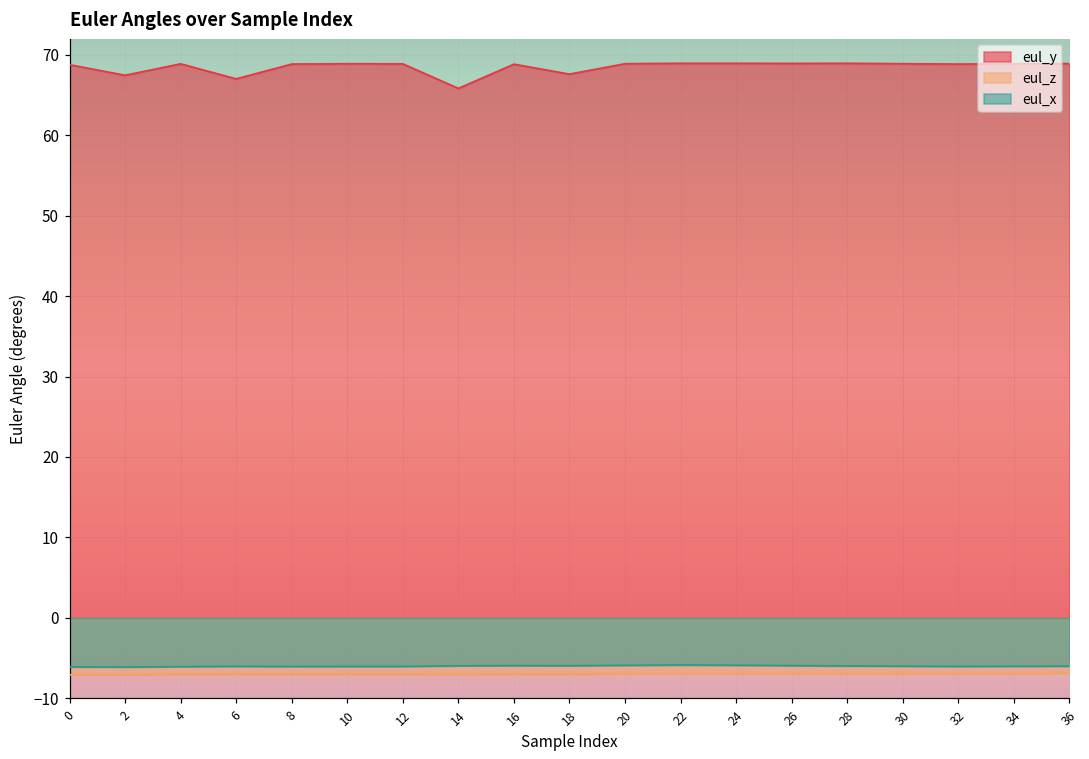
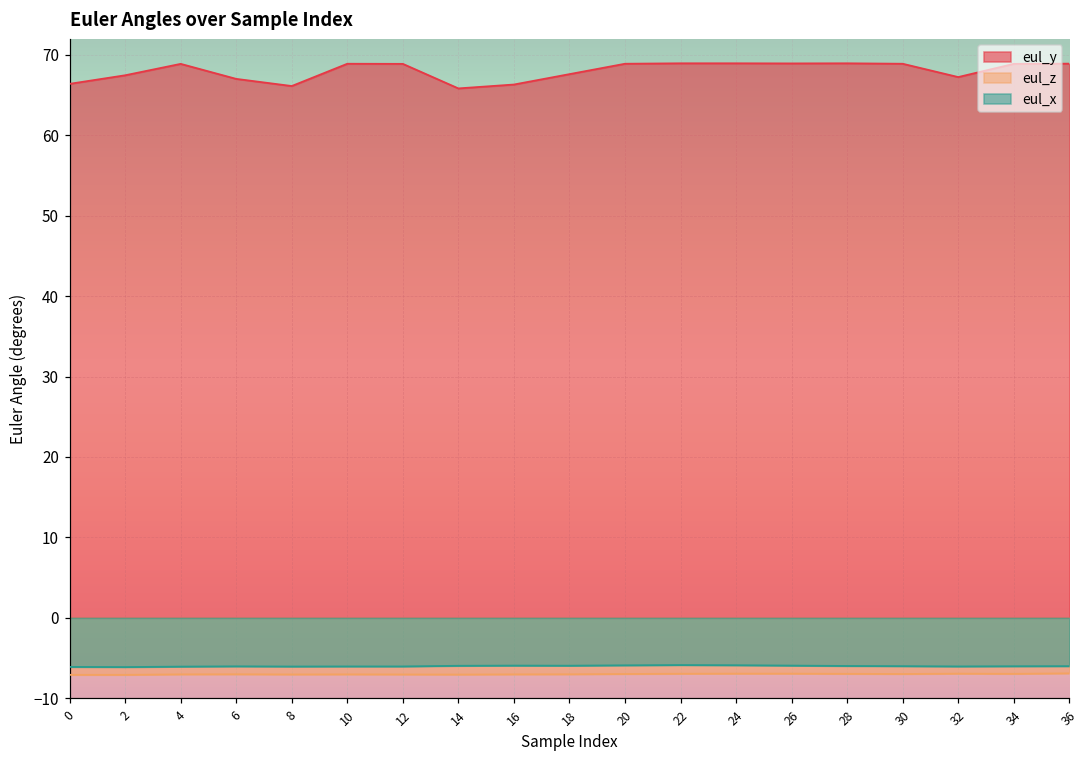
  {
    "eul_y": {
-     "0": 69,
+     "0": 66,
      "2": 67,
      "4": 69,
      "6": 67,
-     "8": 69,
+     "8": 66,
      "10": 69,
      "12": 69,
      "14": 66,
-     "16": 69,
+     "16": 66,
      "18": 68,
      "20": 69,
      "22": 69,
      "24": 69,
      "26": 69,
      "28": 69,
      "30": 69,
-     "32": 69,
+     "32": 67,
      "36": 69
    }
  }
